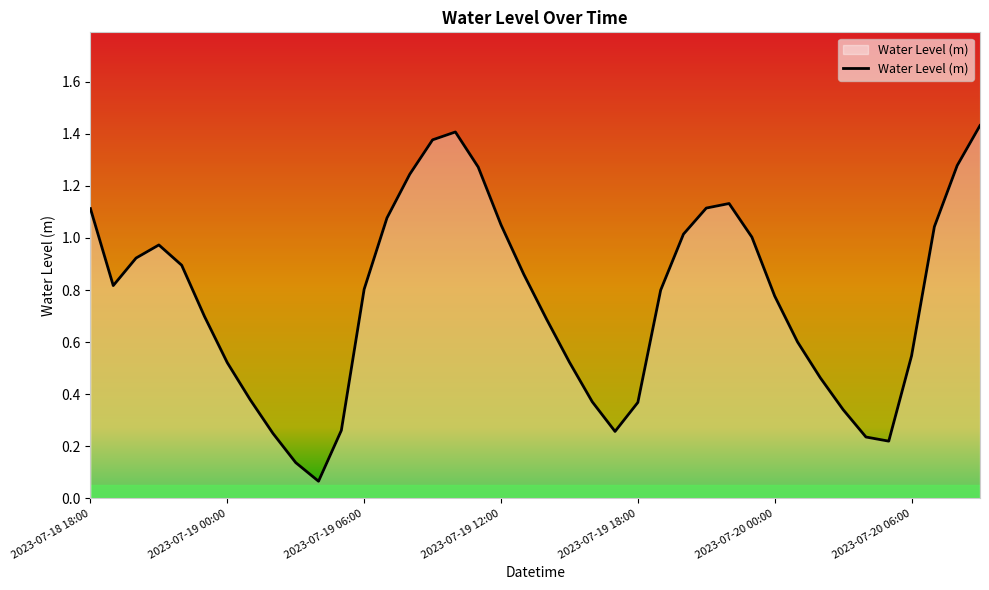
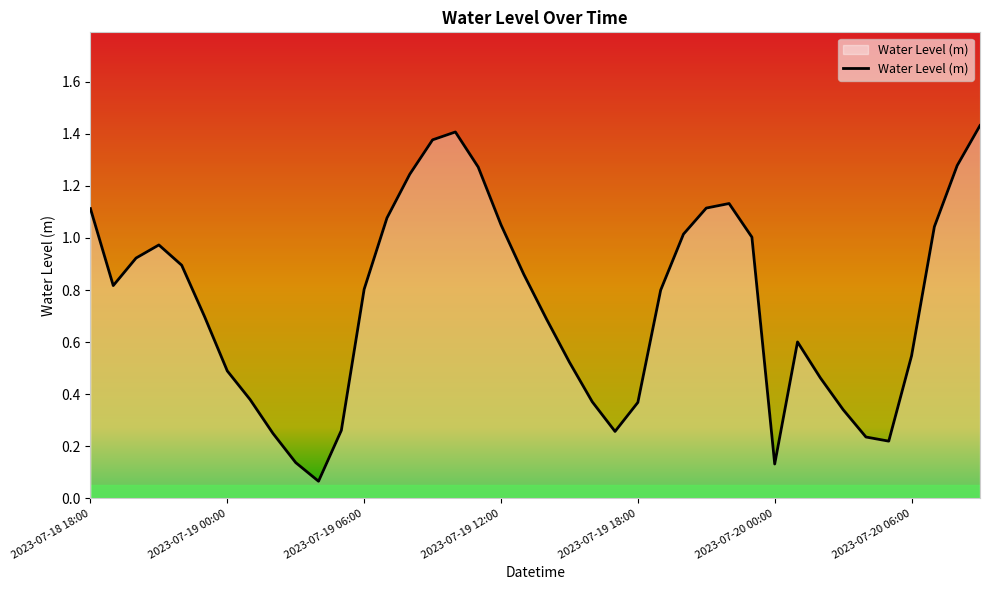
  {
    "2023-07-18 18:00": 1.11,
-   "2023-07-19 00:00": 0.52,
+   "2023-07-19 00:00": 0.49,
    "2023-07-19 06:00": 0.80,
    "2023-07-19 12:00": 1.05,
    "2023-07-19 18:00": 0.37,
-   "2023-07-20 00:00": 0.78,
+   "2023-07-20 00:00": 0.13,
    "2023-07-20 06:00": 0.55
  }
